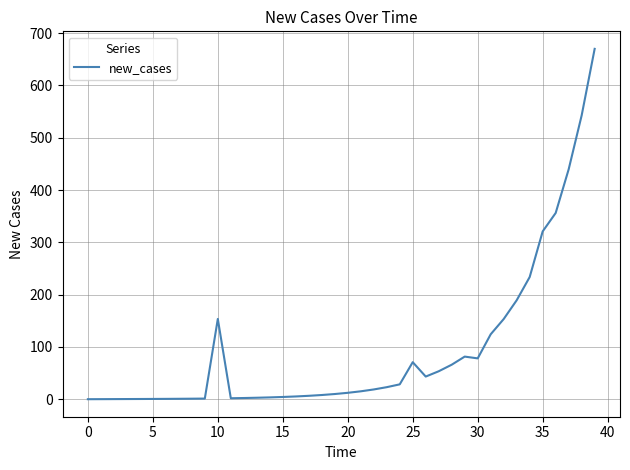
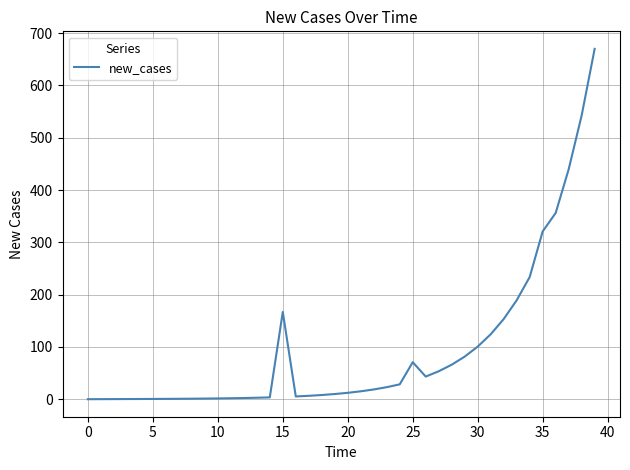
  {
    "0": 0,
    "5": 0,
-   "10": 150,
-   "15": 0,
+   "10": 0,
+   "15": 170,
    "20": 10,
    "25": 70,
-   "30": 80,
+   "30": 100,
    "35": 320
  }
